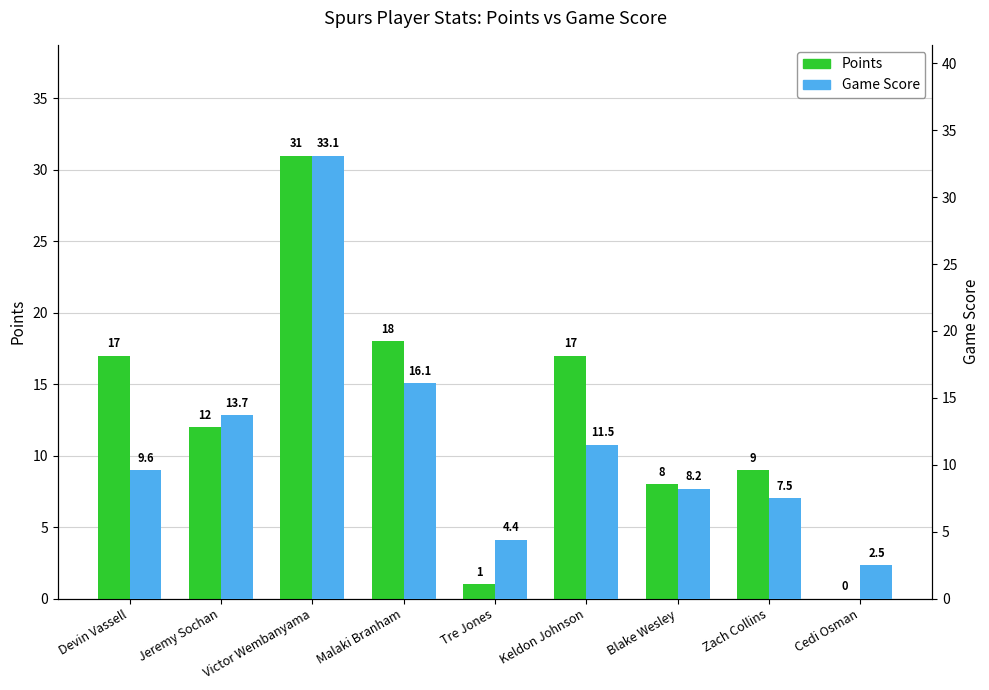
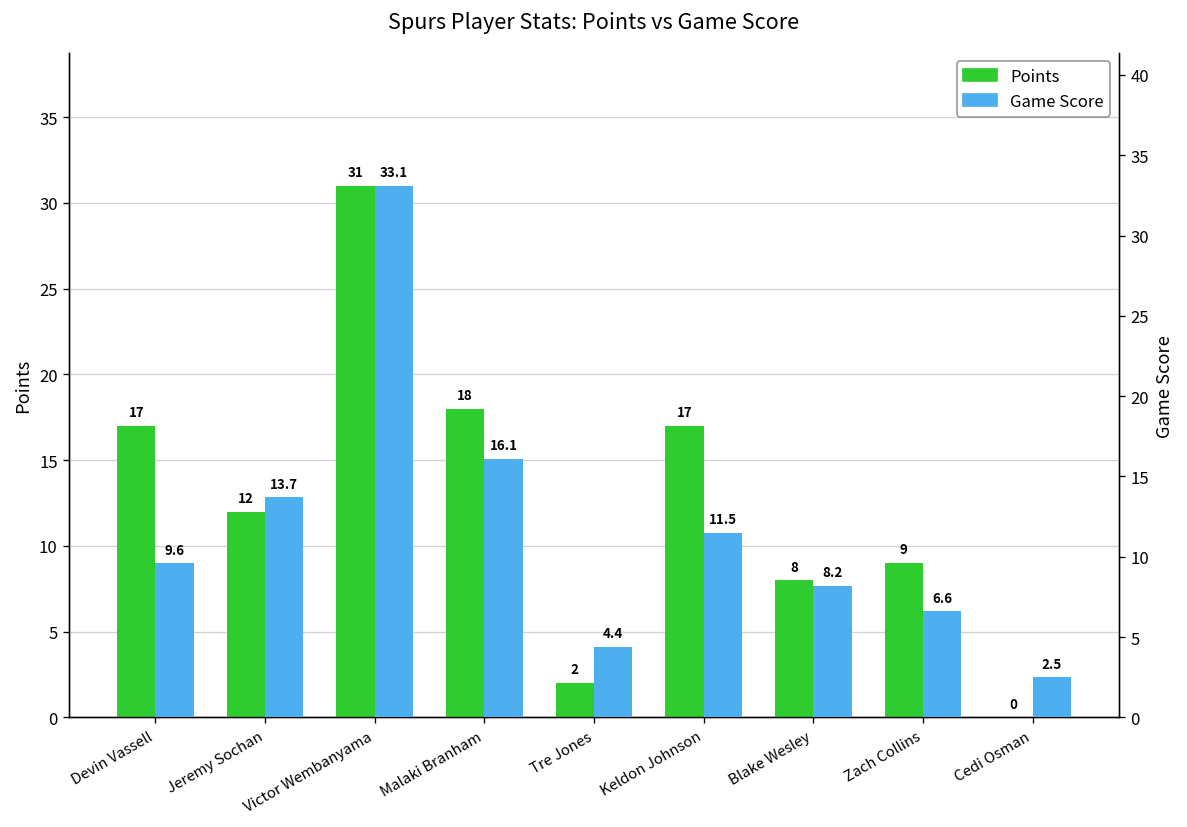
  {
    "Points": {
      "Devin Vassell": 17,
      "Jeremy Sochan": 12,
      "Victor Wembanyama": 31,
      "Malaki Branham": 18,
-     "Tre Jones": 1,
+     "Tre Jones": 2,
      "Keldon Johnson": 17,
      "Blake Wesley": 8,
      "Zach Collins": 9,
      "Cedi Osman": 0
    },
    "Game Score": {
      "Devin Vassell": 9.6,
      "Jeremy Sochan": 13.7,
      "Victor Wembanyama": 33.1,
      "Malaki Branham": 16.1,
      "Tre Jones": 4.4,
      "Keldon Johnson": 11.5,
      "Blake Wesley": 8.2,
-     "Zach Collins": 7.5,
+     "Zach Collins": 6.6,
      "Cedi Osman": 2.5
    }
  }
